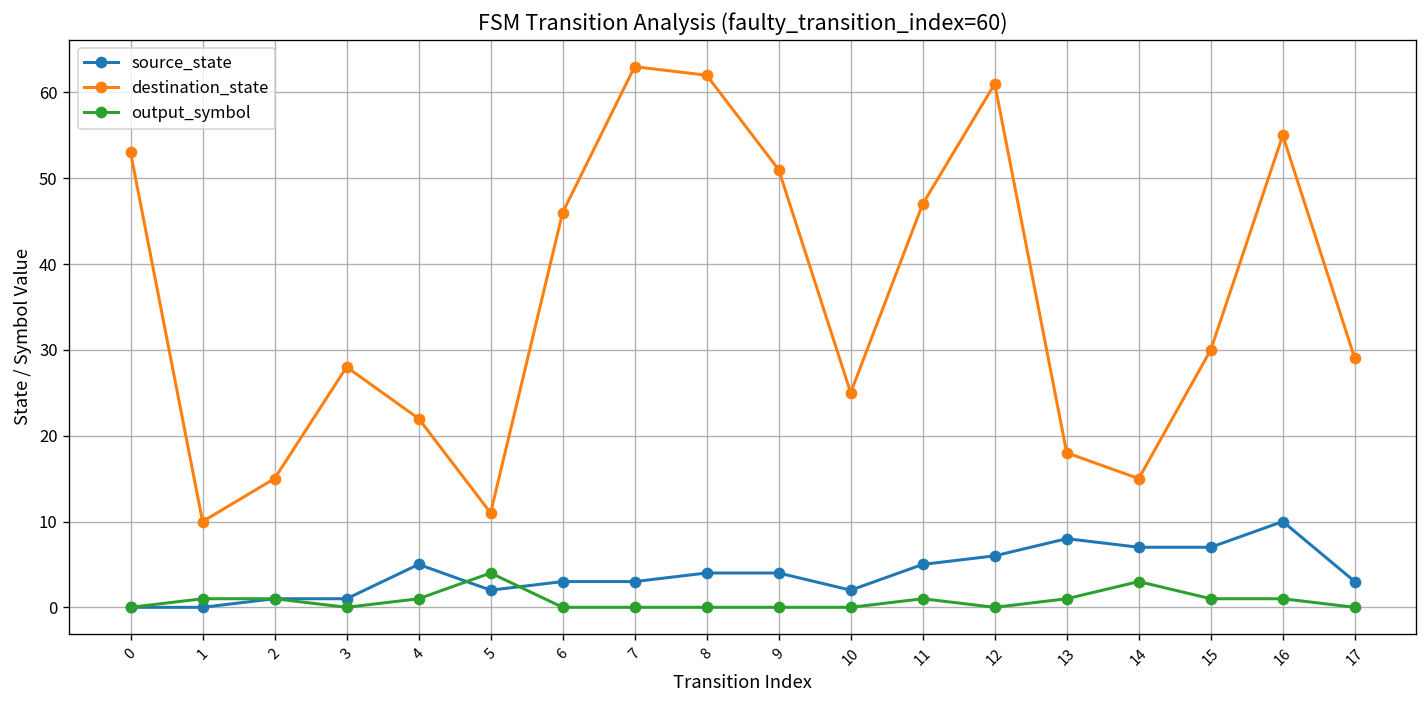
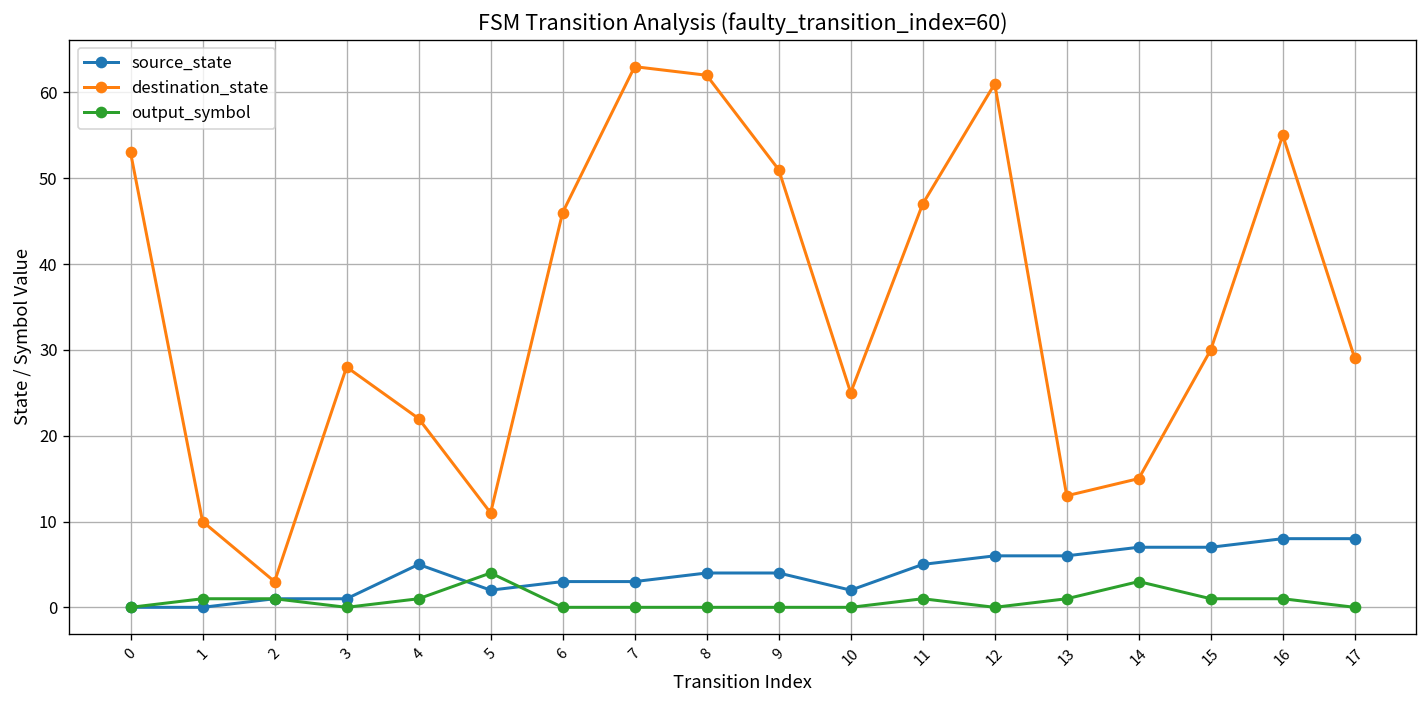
  {
    "source_state": {
      "1": 0,
      "3": 1,
      "4": 5,
      "5": 2,
      "6": 3,
      "7": 3,
      "8": 4,
      "9": 4,
      "10": 2,
      "11": 5,
      "12": 6,
-     "13": 8,
+     "13": 6,
      "14": 7,
      "15": 7,
-     "16": 10,
-     "17": 3
+     "16": 8,
+     "17": 8
    },
    "destination_state": {
      "0": 53,
      "1": 10,
-     "2": 15,
+     "2": 3,
      "3": 28,
      "4": 22,
      "5": 11,
      "6": 46,
      "7": 63,
      "8": 62,
      "9": 51,
      "10": 25,
      "11": 47,
      "12": 61,
-     "13": 18,
+     "13": 13,
      "14": 15,
      "15": 30,
      "16": 55,
      "17": 29
    },
    "output_symbol": {
      "1": 1,
      "3": 0,
      "4": 1,
      "5": 4,
      "6": 0,
      "7": 0,
      "8": 0,
      "9": 0,
      "10": 0,
      "11": 1,
      "12": 0,
      "13": 1,
      "14": 3,
      "15": 1,
      "16": 1,
      "17": 0
    }
  }
